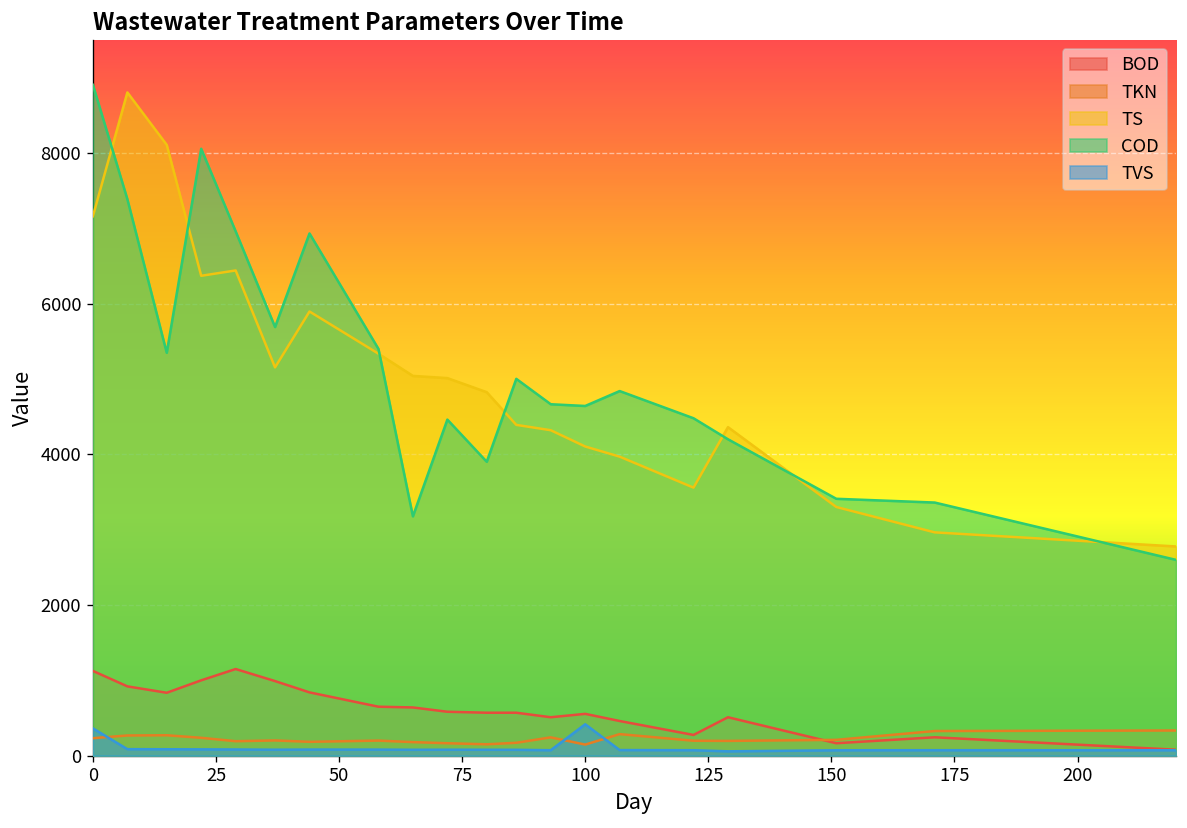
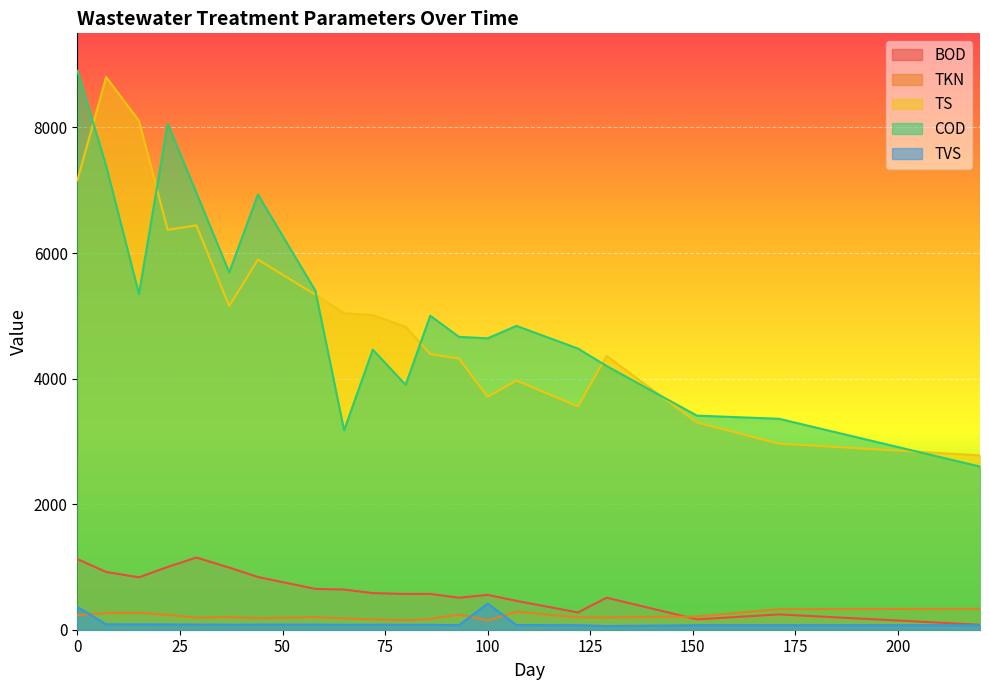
  {
    "TS": {
      "0": 7200,
-     "100": 4100
+     "100": 3700
    },
    "COD": {
      "0": 8900,
      "100": 4600
    },
    "TVS": {
      "0": 400,
      "100": 400
    }
  }
